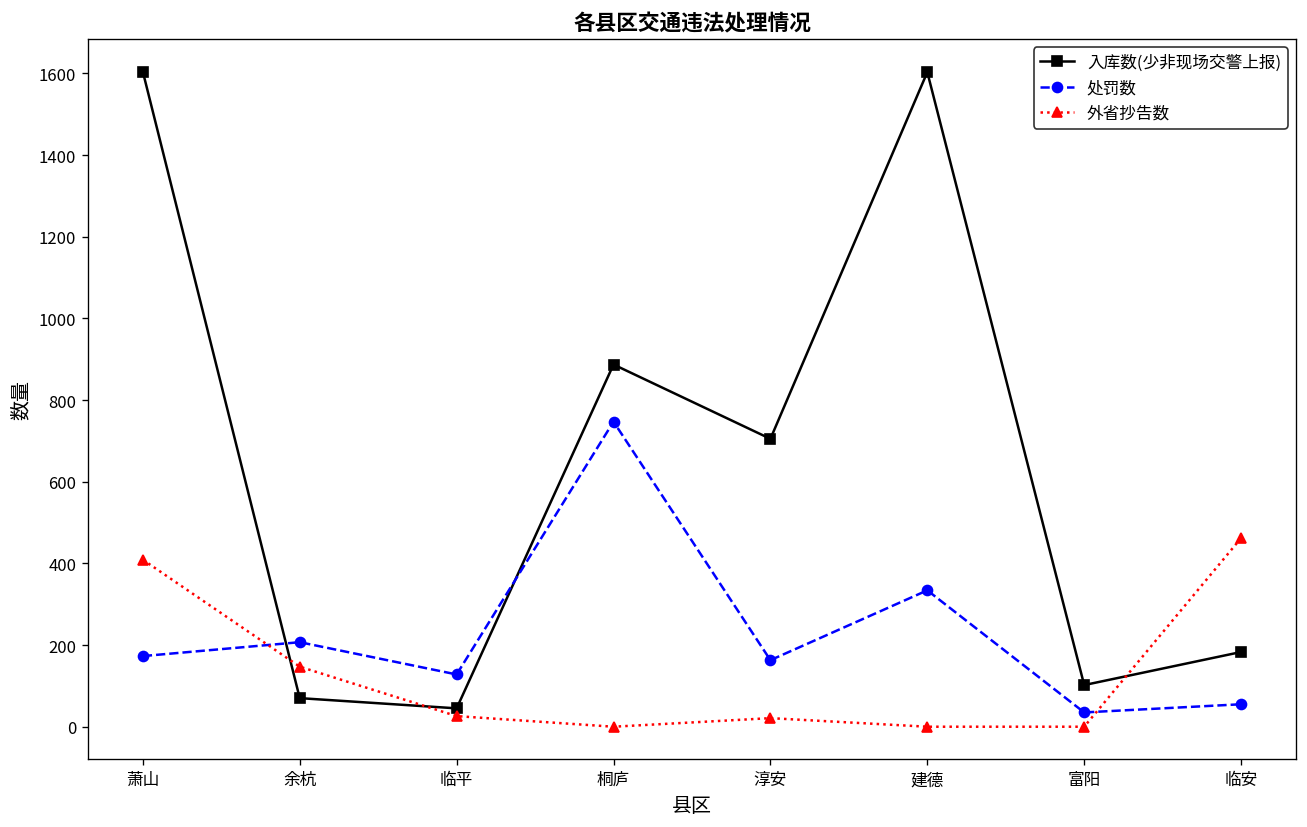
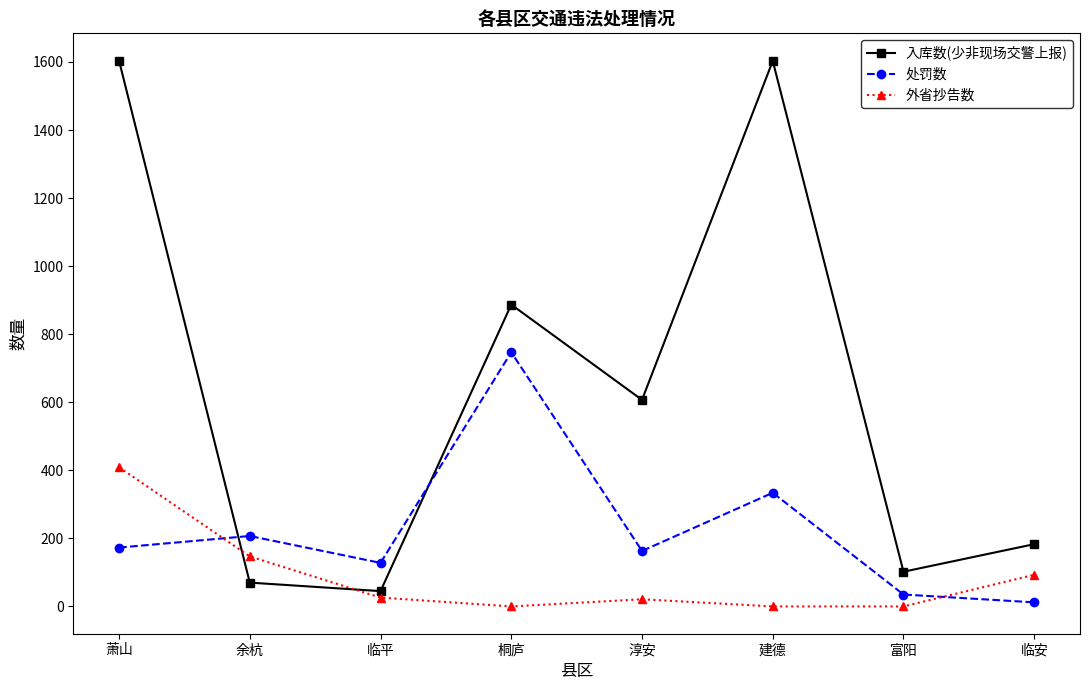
  {
    "入库数(少非现场交警上报)": {
      "萧山": 1600,
      "余杭": 70,
      "临平": 50,
      "桐庐": 890,
-     "淳安": 710,
+     "淳安": 610,
      "建德": 1600,
      "富阳": 100,
      "临安": 180
    },
    "处罚数": {
      "萧山": 170,
      "余杭": 210,
      "临平": 130,
      "桐庐": 750,
      "淳安": 160,
      "建德": 330,
      "富阳": 40,
-     "临安": 60
+     "临安": 10
    },
    "外省抄告数": {
      "萧山": 410,
      "余杭": 150,
      "临平": 30,
      "桐庐": 0,
      "淳安": 20,
      "建德": 0,
      "富阳": 0,
-     "临安": 460
+     "临安": 90
    }
  }
